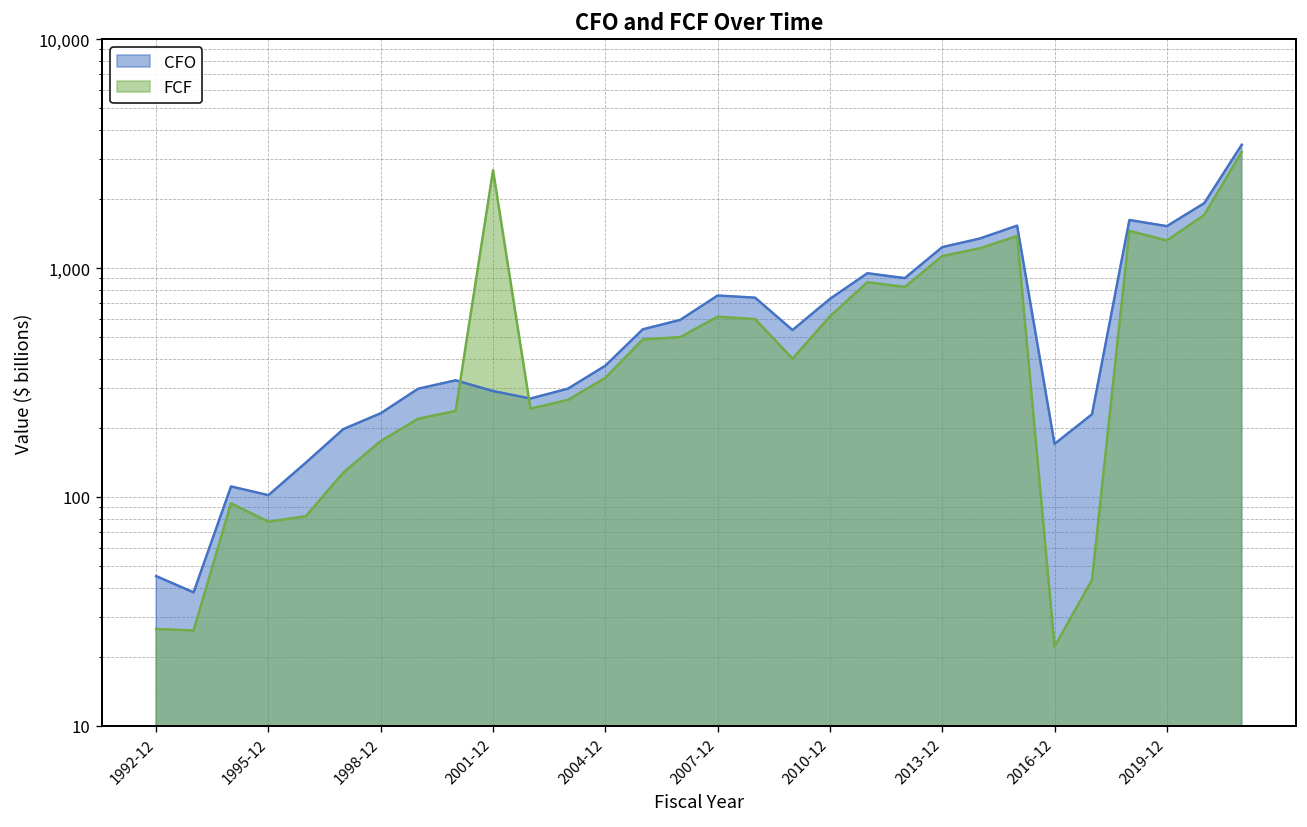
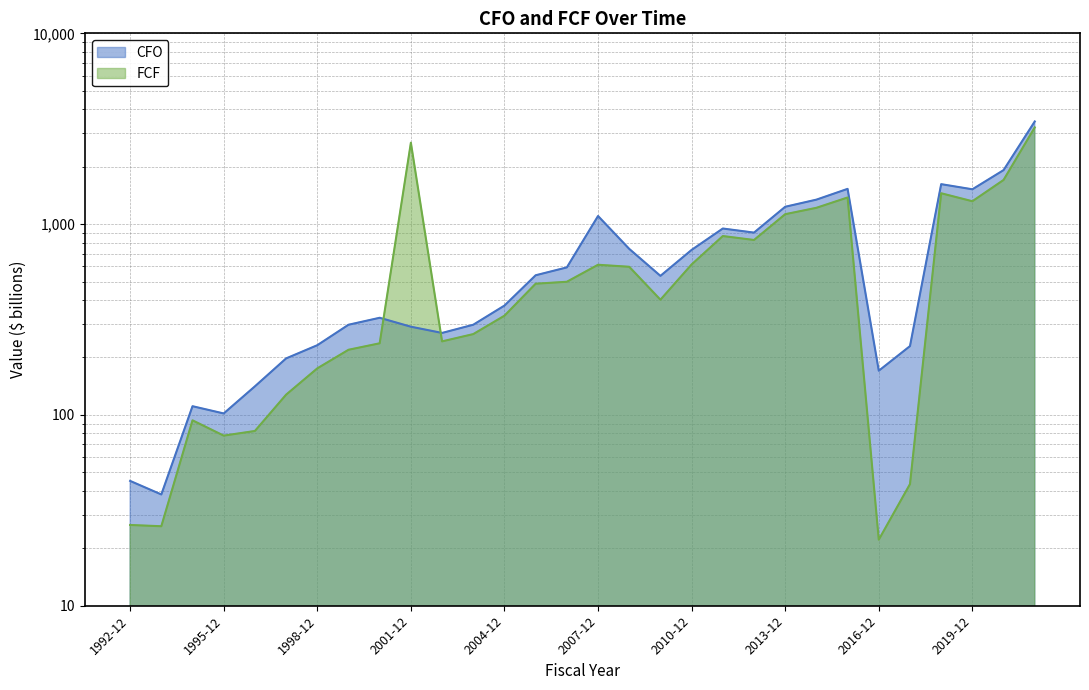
  {
    "CFO": {
      "1992-12": "45",
      "1995-12": "100",
      "1998-12": "230",
      "2001-12": "290",
      "2004-12": "370",
-     "2007-12": "760",
+     "2007-12": "1,100",
      "2010-12": "730",
      "2013-12": "1,200",
      "2016-12": "170",
      "2019-12": "1,500"
    },
    "FCF": {
      "1992-12": "27",
      "1995-12": "78",
      "1998-12": "180",
      "2001-12": "2,700",
      "2004-12": "330",
      "2007-12": "610",
      "2010-12": "610",
      "2013-12": "1,100",
      "2016-12": "22",
      "2019-12": "1,300"
    }
  }
